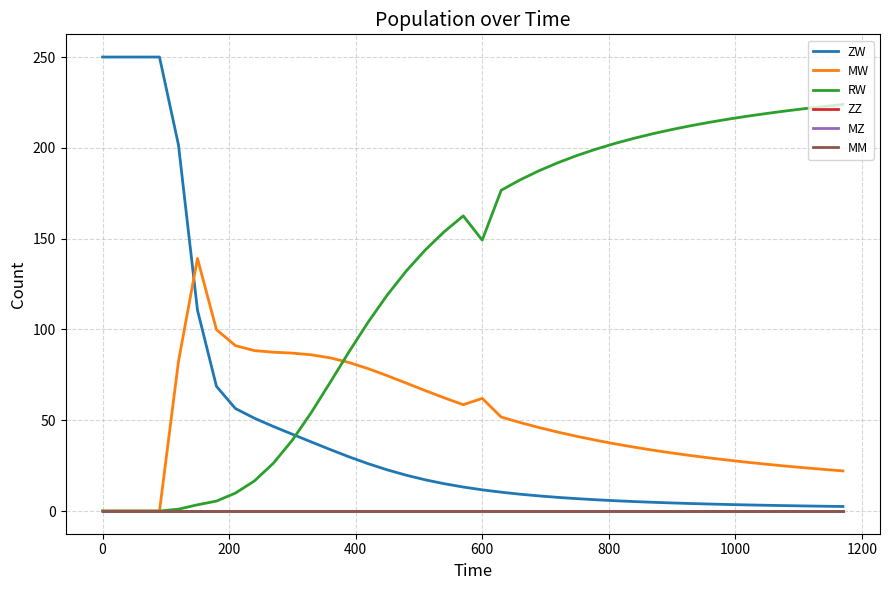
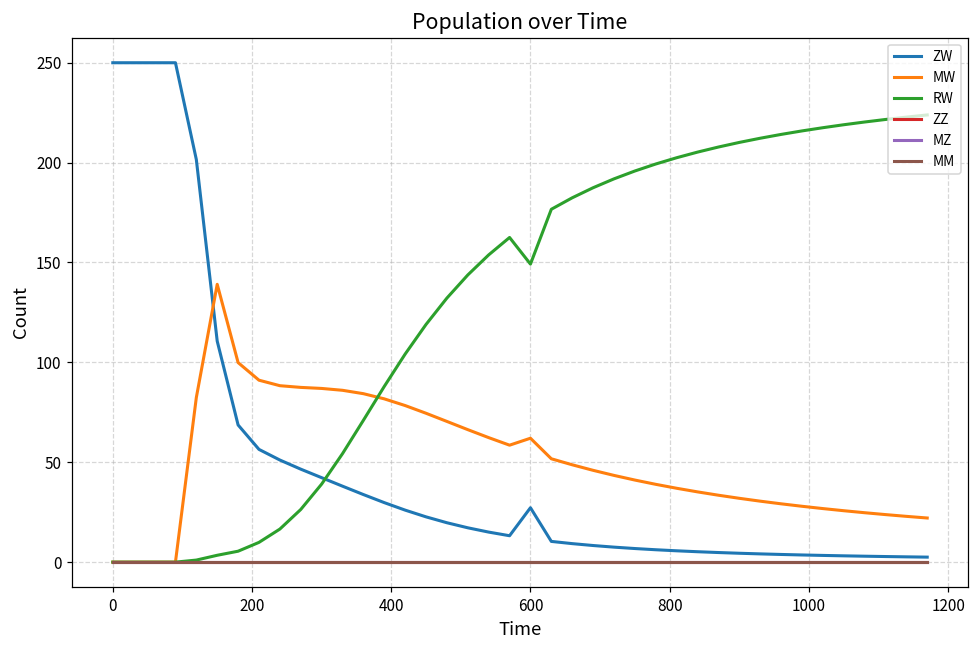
  {
    "ZW": {
      "0": 250,
-     "600": 12
+     "600": 27
    },
    "MW": {
      "600": 62
    },
    "RW": {
      "600": 149
    },
    "MM": {
      "600": 0
    }
  }
